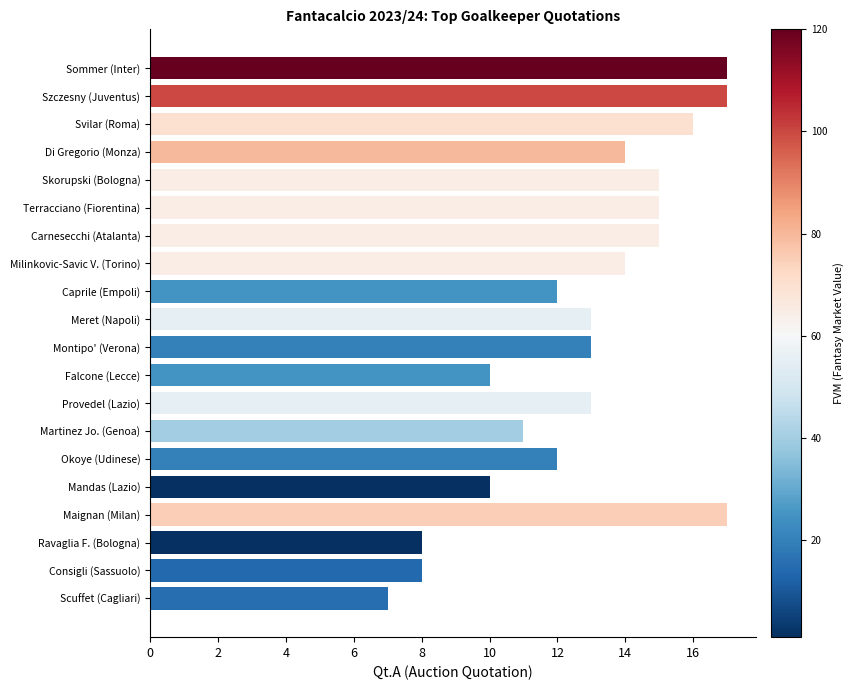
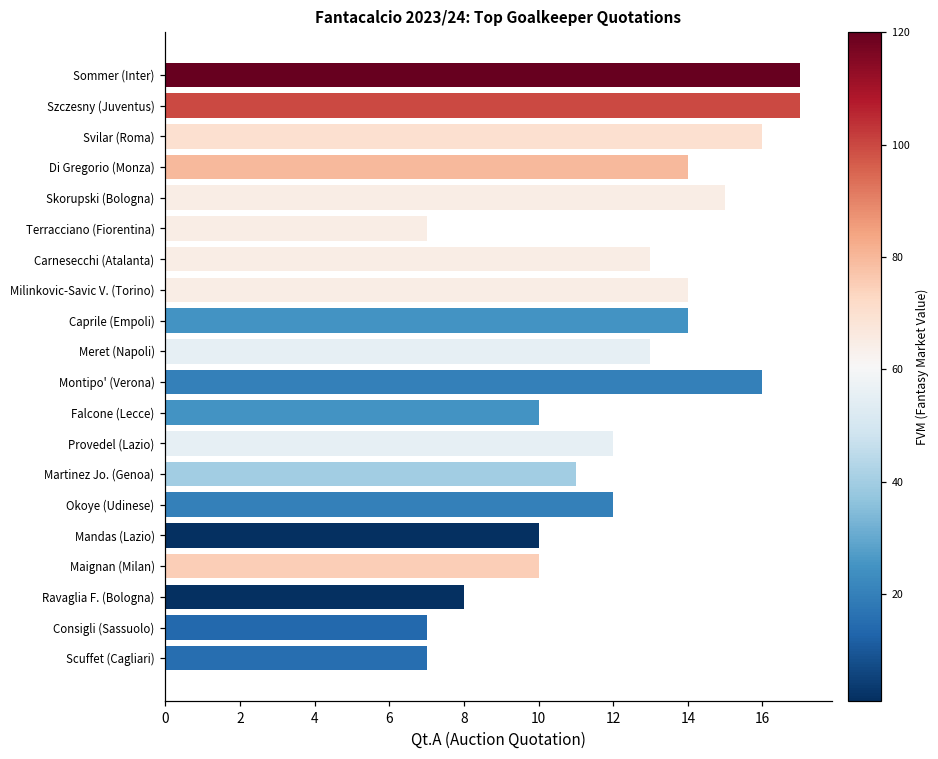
  {
    "Sommer (Inter)": 17,
    "Szczesny (Juventus)": 17,
    "Svilar (Roma)": 16,
    "Di Gregorio (Monza)": 14,
    "Skorupski (Bologna)": 15,
-   "Terracciano (Fiorentina)": 15,
-   "Carnesecchi (Atalanta)": 15,
+   "Terracciano (Fiorentina)": 7,
+   "Carnesecchi (Atalanta)": 13,
    "Milinkovic-Savic V. (Torino)": 14,
-   "Caprile (Empoli)": 12,
+   "Caprile (Empoli)": 14,
    "Meret (Napoli)": 13,
-   "Montipo' (Verona)": 13,
+   "Montipo' (Verona)": 16,
    "Falcone (Lecce)": 10,
-   "Provedel (Lazio)": 13,
+   "Provedel (Lazio)": 12,
    "Martinez Jo. (Genoa)": 11,
    "Okoye (Udinese)": 12,
    "Mandas (Lazio)": 10,
-   "Maignan (Milan)": 17,
+   "Maignan (Milan)": 10,
    "Ravaglia F. (Bologna)": 8,
-   "Consigli (Sassuolo)": 8,
+   "Consigli (Sassuolo)": 7,
    "Scuffet (Cagliari)": 7
  }
